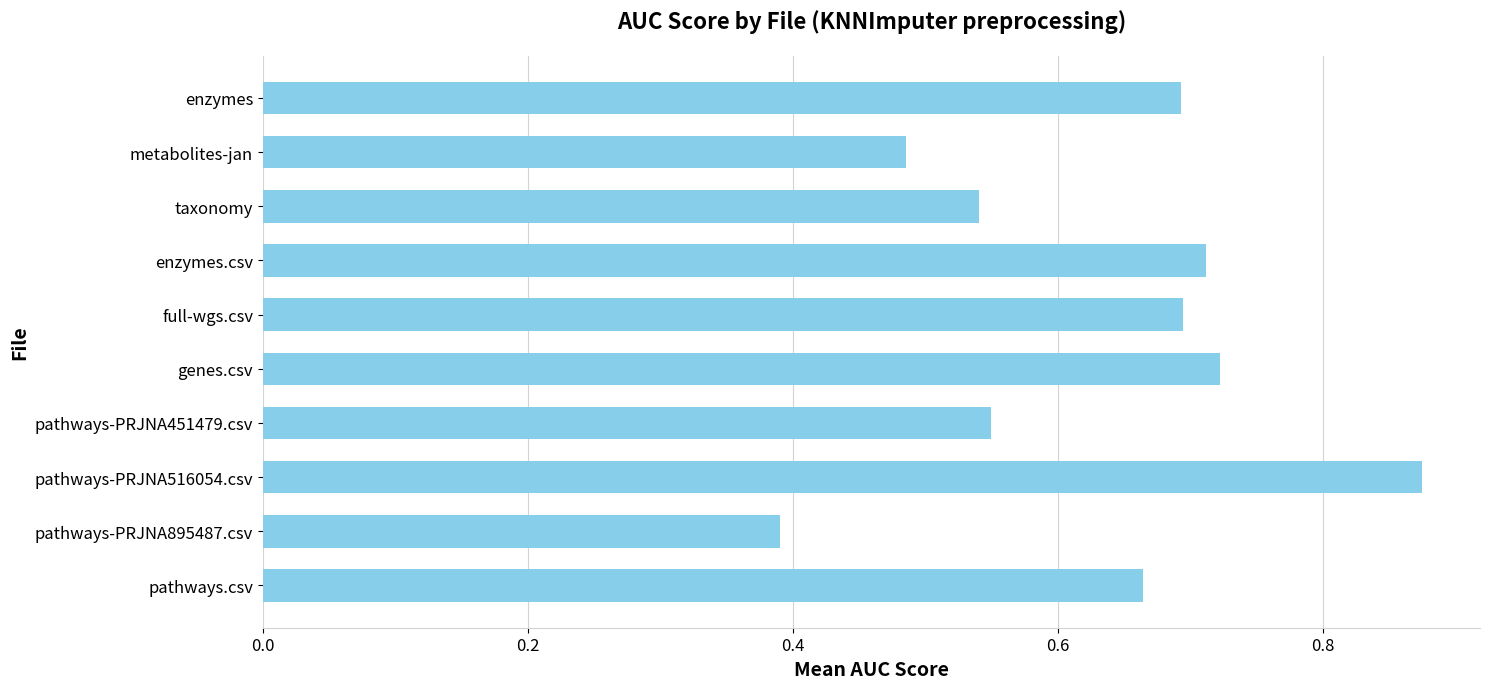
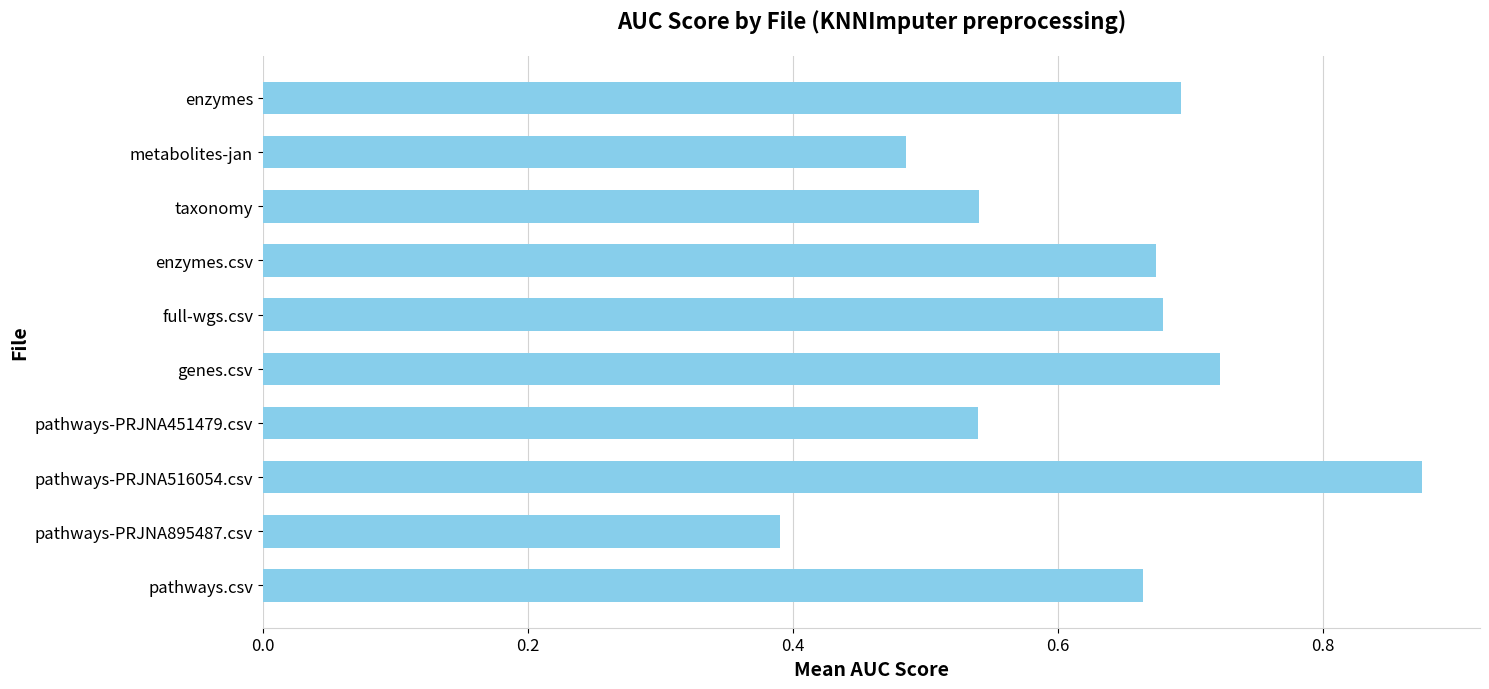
  {
    "enzymes": 0.693,
    "metabolites-jan": 0.486,
    "taxonomy": 0.540,
-   "enzymes.csv": 0.712,
-   "full-wgs.csv": 0.695,
+   "enzymes.csv": 0.674,
+   "full-wgs.csv": 0.680,
    "genes.csv": 0.723,
-   "pathways-PRJNA451479.csv": 0.55,
+   "pathways-PRJNA451479.csv": 0.54,
    "pathways-PRJNA516054.csv": 0.875,
    "pathways-PRJNA895487.csv": 0.390,
    "pathways.csv": 0.664
  }
